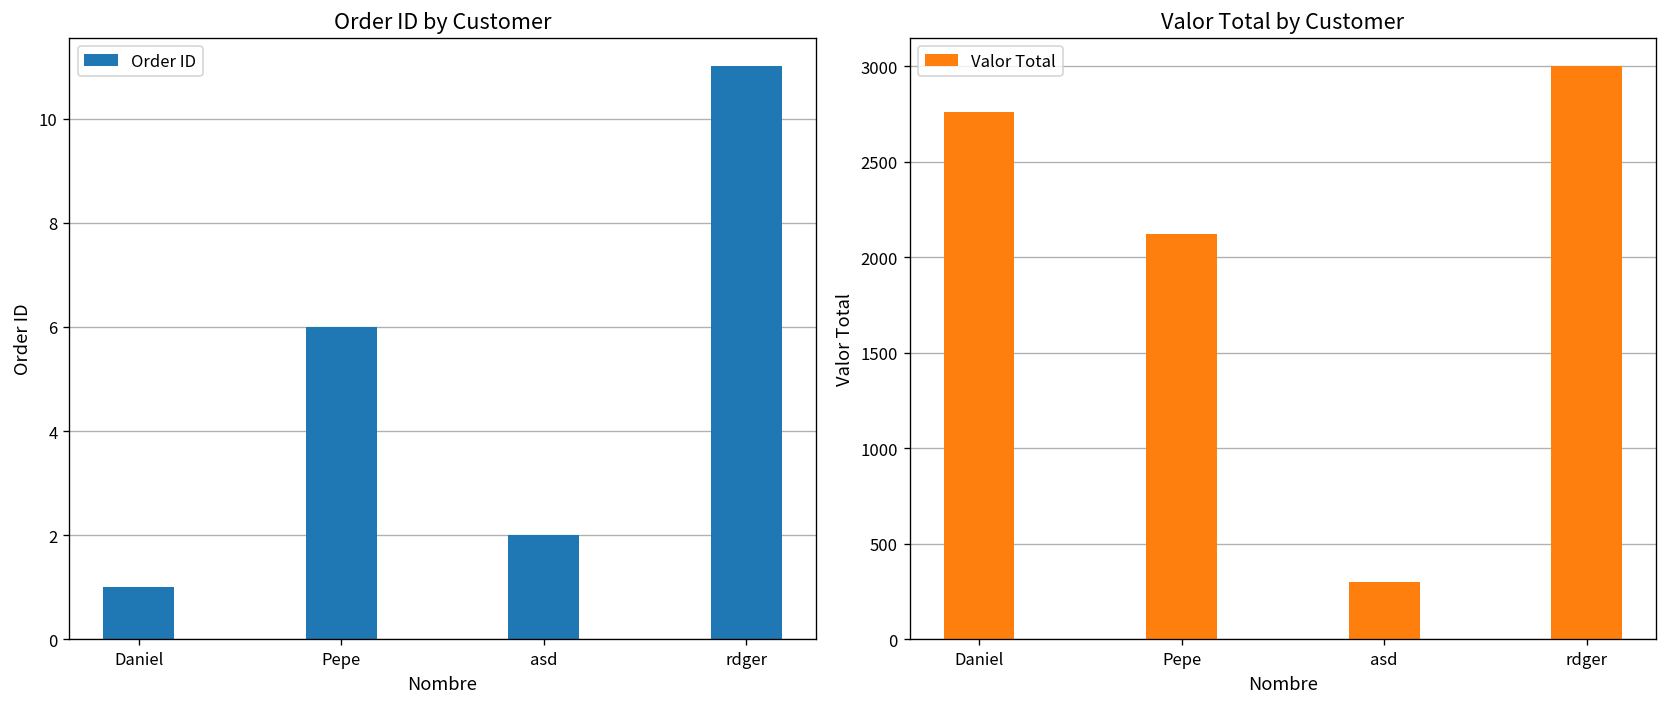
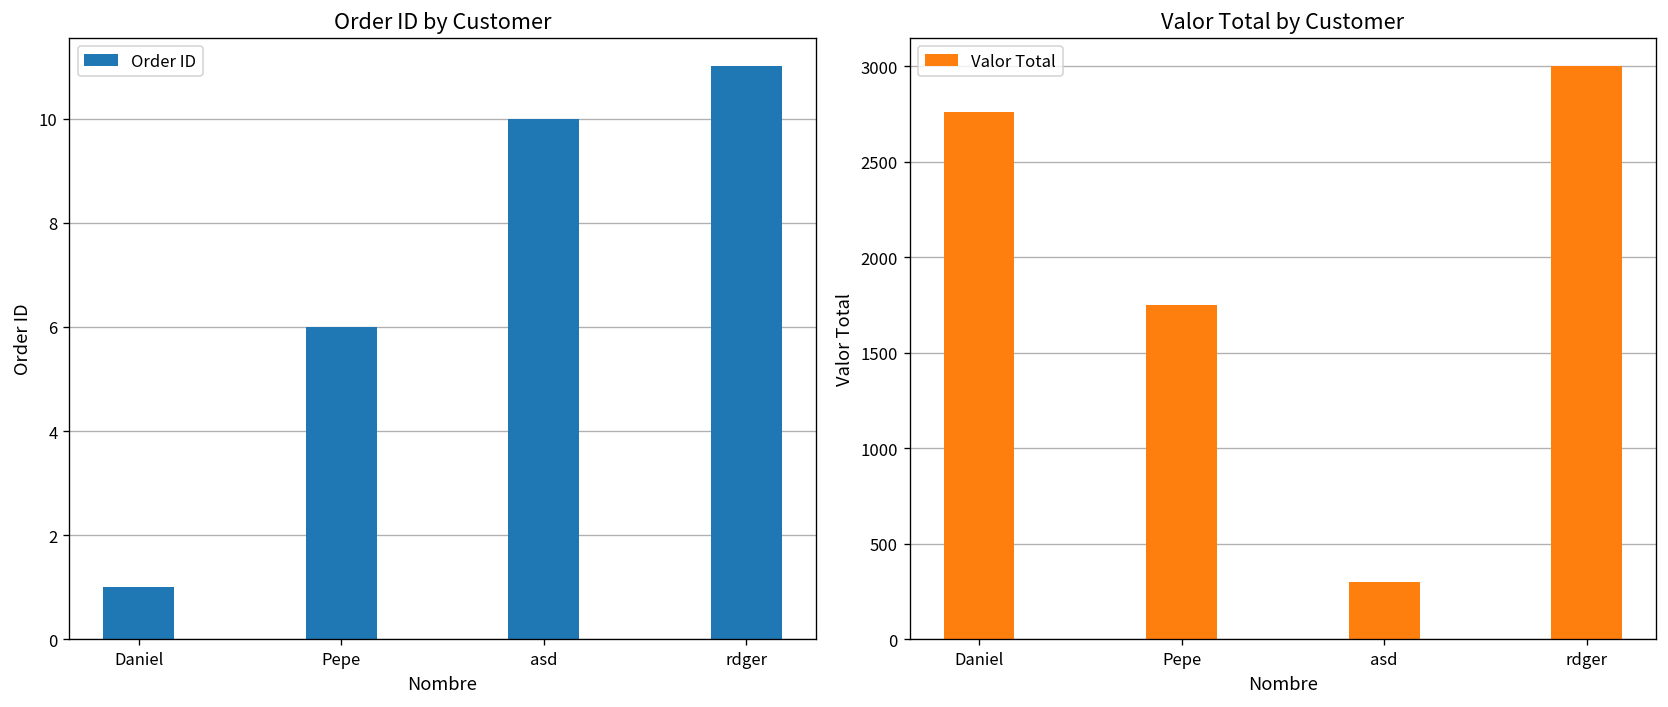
  {
    "Order ID by Customer": {
      "Daniel": 1,
      "Pepe": 6,
-     "asd": 2,
+     "asd": 10,
      "rdger": 11
    },
    "Valor Total by Customer": {
      "Daniel": 2760,
-     "Pepe": 2120,
+     "Pepe": 1750,
      "asd": 300,
      "rdger": 3000
    }
  }
